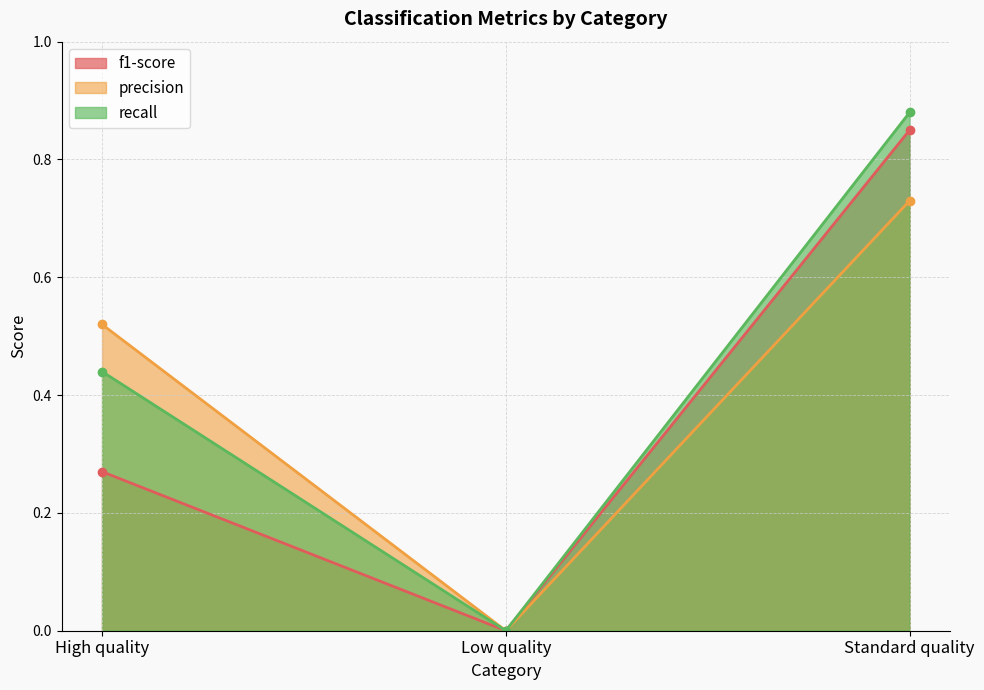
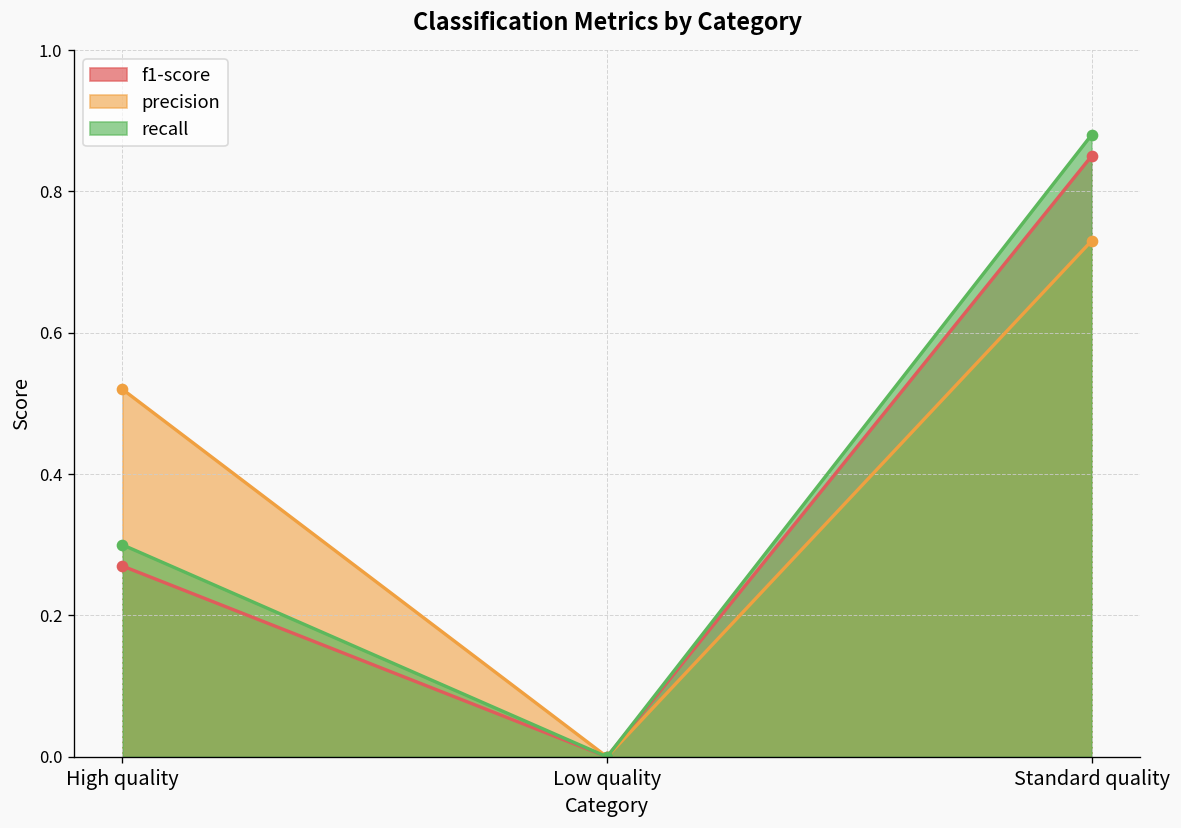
  {
    "f1-score": {
      "High quality": 0.27,
      "Standard quality": 0.85
    },
    "precision": {
      "High quality": 0.52,
      "Standard quality": 0.73
    },
    "recall": {
-     "High quality": 0.44,
+     "High quality": 0.30,
      "Standard quality": 0.88
    }
  }
